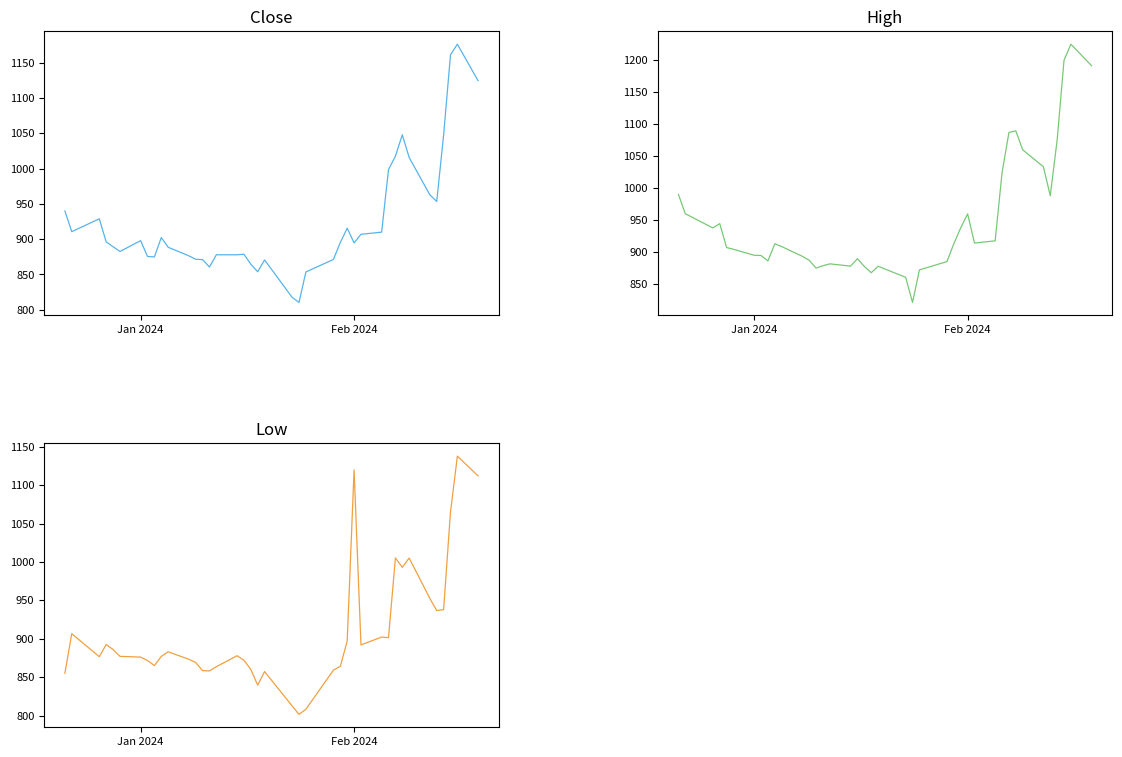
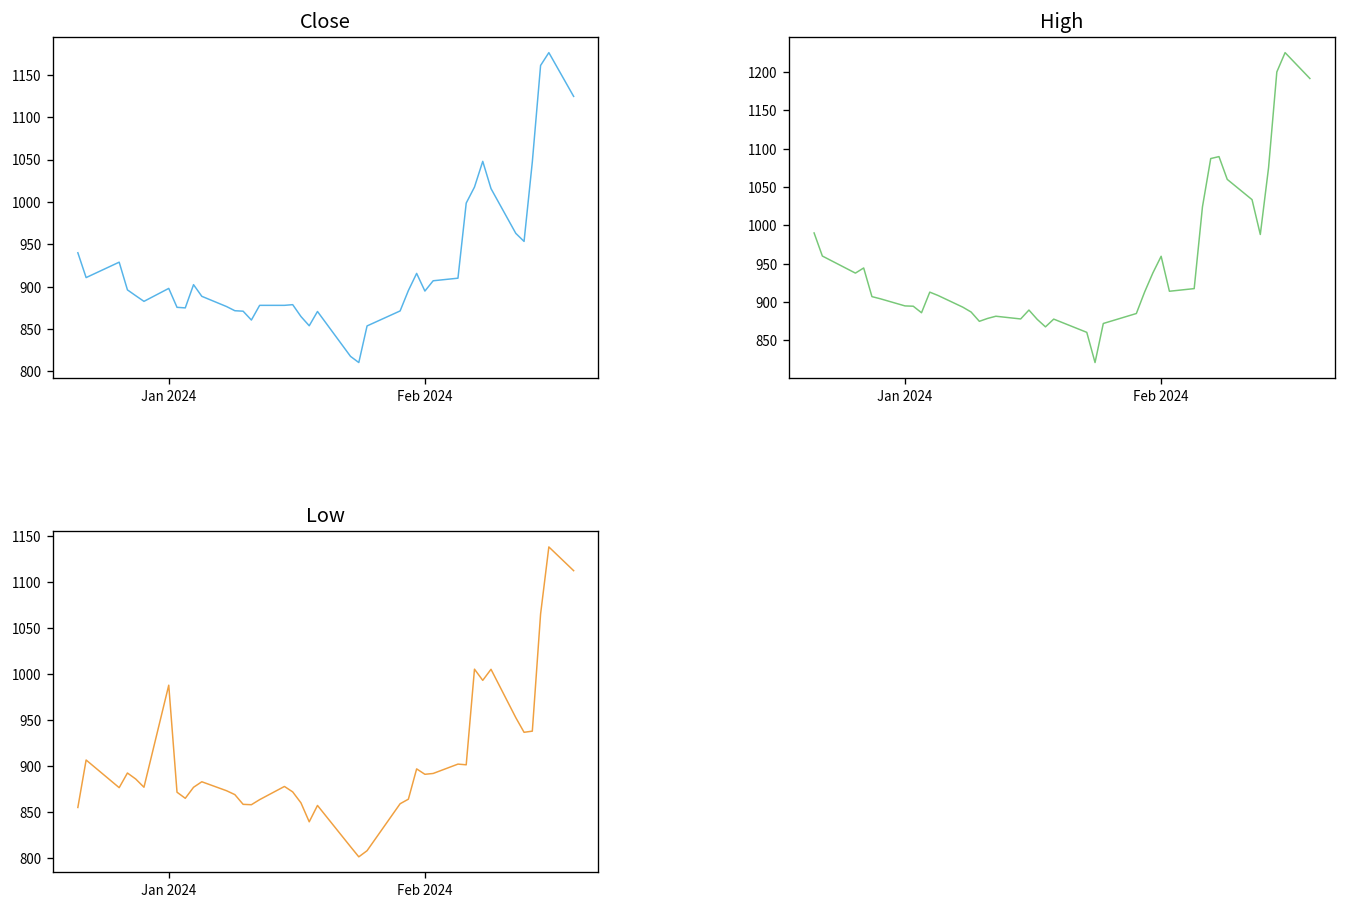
  {
    "Close": {
      "Jan 2024": 900,
      "Feb 2024": 890
    },
    "High": {
      "Jan 2024": 890,
      "Feb 2024": 960
    },
    "Low": {
-     "Jan 2024": 880,
-     "Feb 2024": 1120
+     "Jan 2024": 990,
+     "Feb 2024": 890
    }
  }
